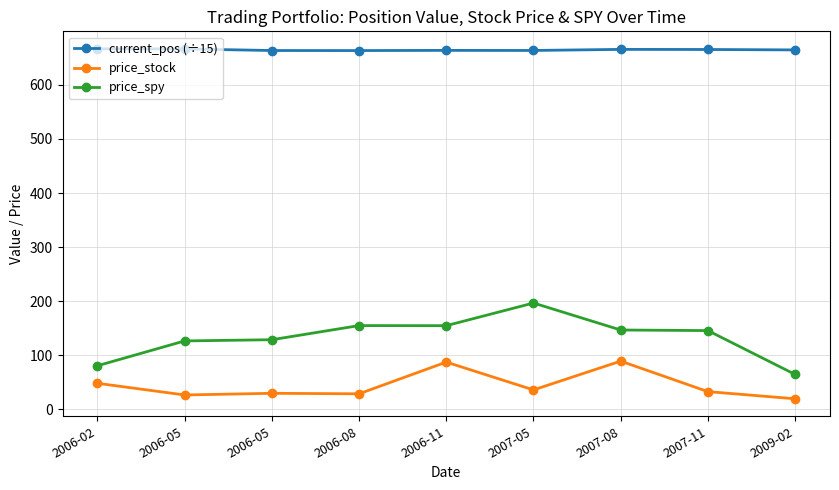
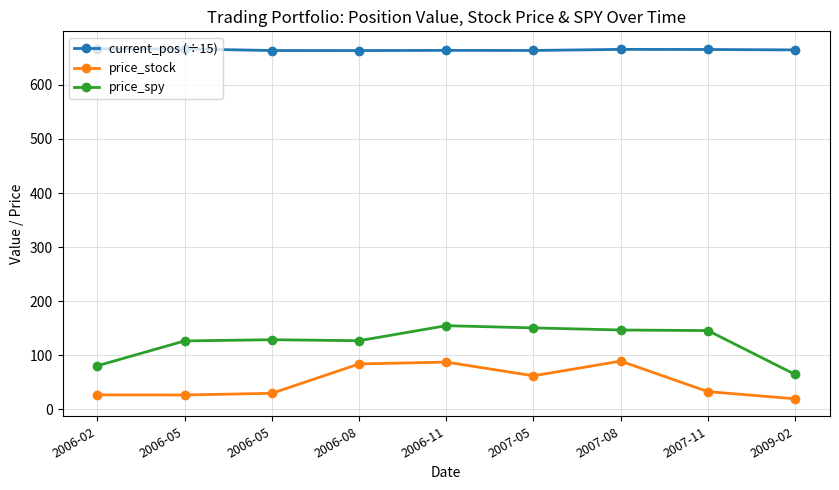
  {
    "current_pos (÷15)": {
      "2006-08": 660,
      "2006-11": 660,
      "2007-05": 660,
      "2007-08": 670,
      "2007-11": 670,
      "2009-02": 660
    },
    "price_stock": {
-     "2006-02": 50,
-     "2006-08": 30,
+     "2006-02": 30,
+     "2006-08": 80,
      "2006-11": 90,
-     "2007-05": 40,
+     "2007-05": 60,
      "2007-08": 90,
      "2007-11": 30,
      "2009-02": 20
    },
    "price_spy": {
      "2006-02": 80,
-     "2006-08": 150,
+     "2006-08": 130,
      "2006-11": 150,
-     "2007-05": 200,
+     "2007-05": 150,
      "2007-08": 150,
      "2007-11": 150,
      "2009-02": 60
    }
  }
